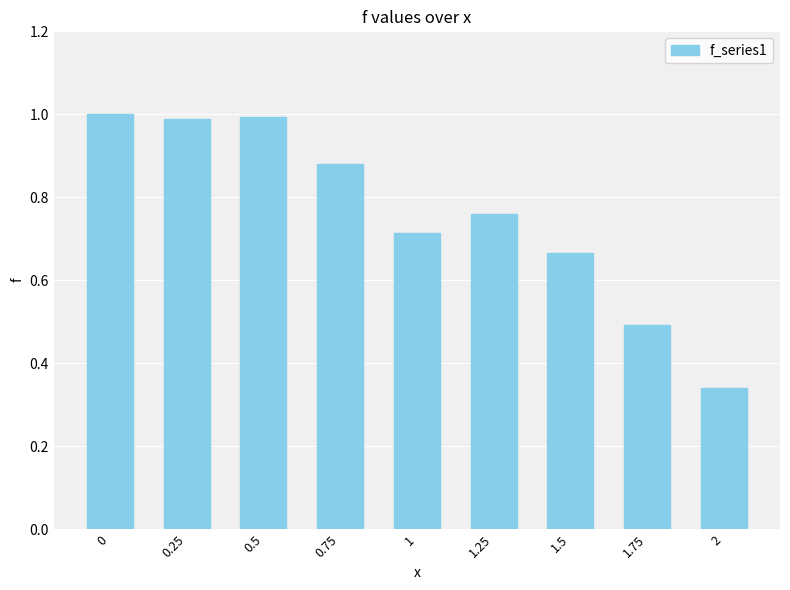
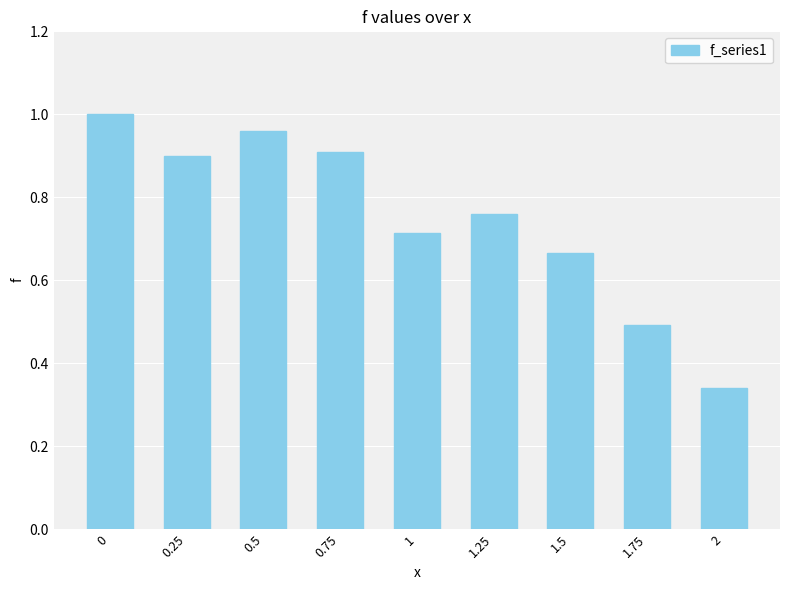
  {
    "0": 1.00,
-   "0.25": 0.99,
-   "0.5": 0.99,
-   "0.75": 0.88,
+   "0.25": 0.90,
+   "0.5": 0.96,
+   "0.75": 0.91,
    "1": 0.71,
    "1.25": 0.76,
    "1.5": 0.66,
    "1.75": 0.49,
    "2": 0.34
  }
